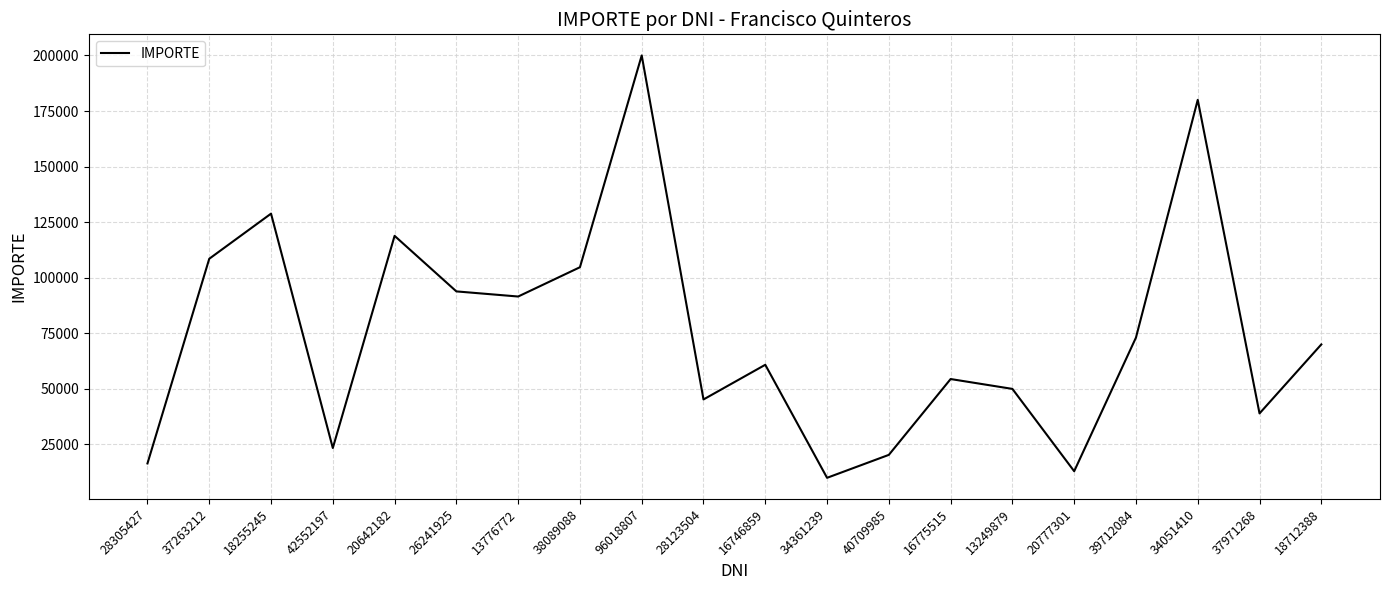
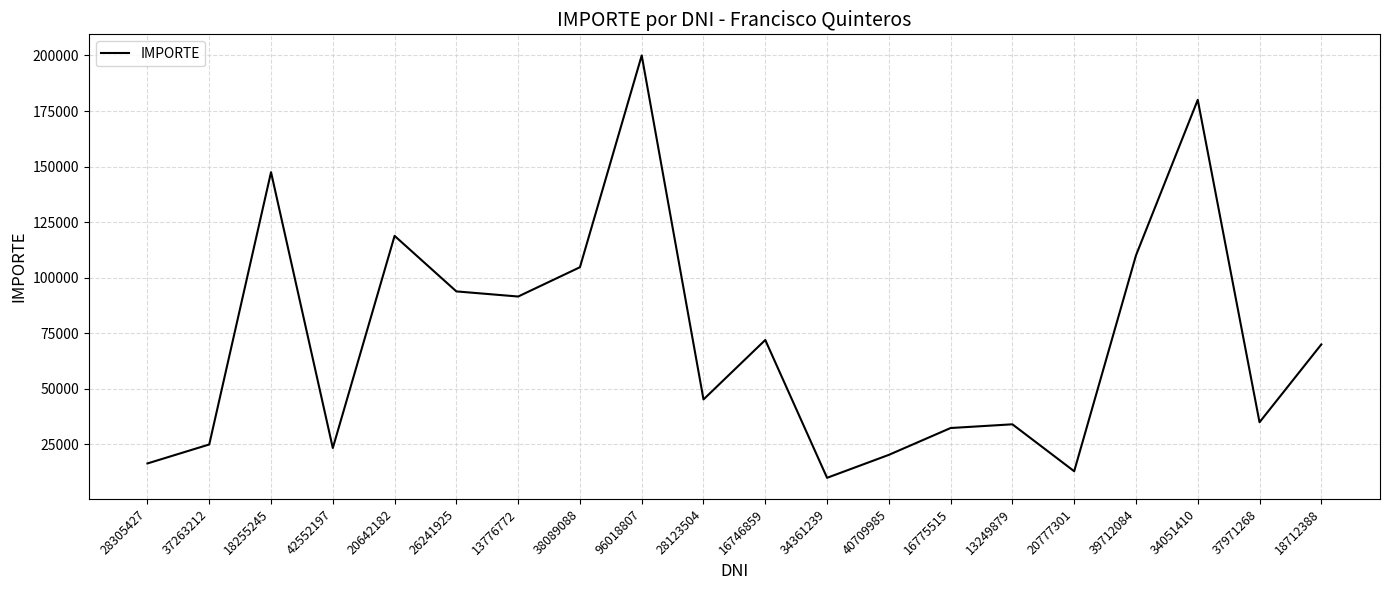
  {
    "28305427": 16000,
-   "37263212": 109000,
-   "18255245": 129000,
+   "37263212": 25000,
+   "18255245": 148000,
    "42552197": 23000,
    "20642182": 119000,
    "26241925": 94000,
    "13776772": 92000,
    "38089088": 105000,
    "96018807": 200000,
    "28123504": 45000,
-   "16746859": 61000,
+   "16746859": 72000,
    "34361239": 10000,
    "40709985": 20000,
-   "16775515": 54000,
-   "13249879": 50000,
+   "16775515": 32000,
+   "13249879": 34000,
    "20777301": 13000,
-   "39712084": 73000,
+   "39712084": 110000,
    "34051410": 180000,
-   "37971268": 39000,
+   "37971268": 35000,
    "18712388": 70000
  }
